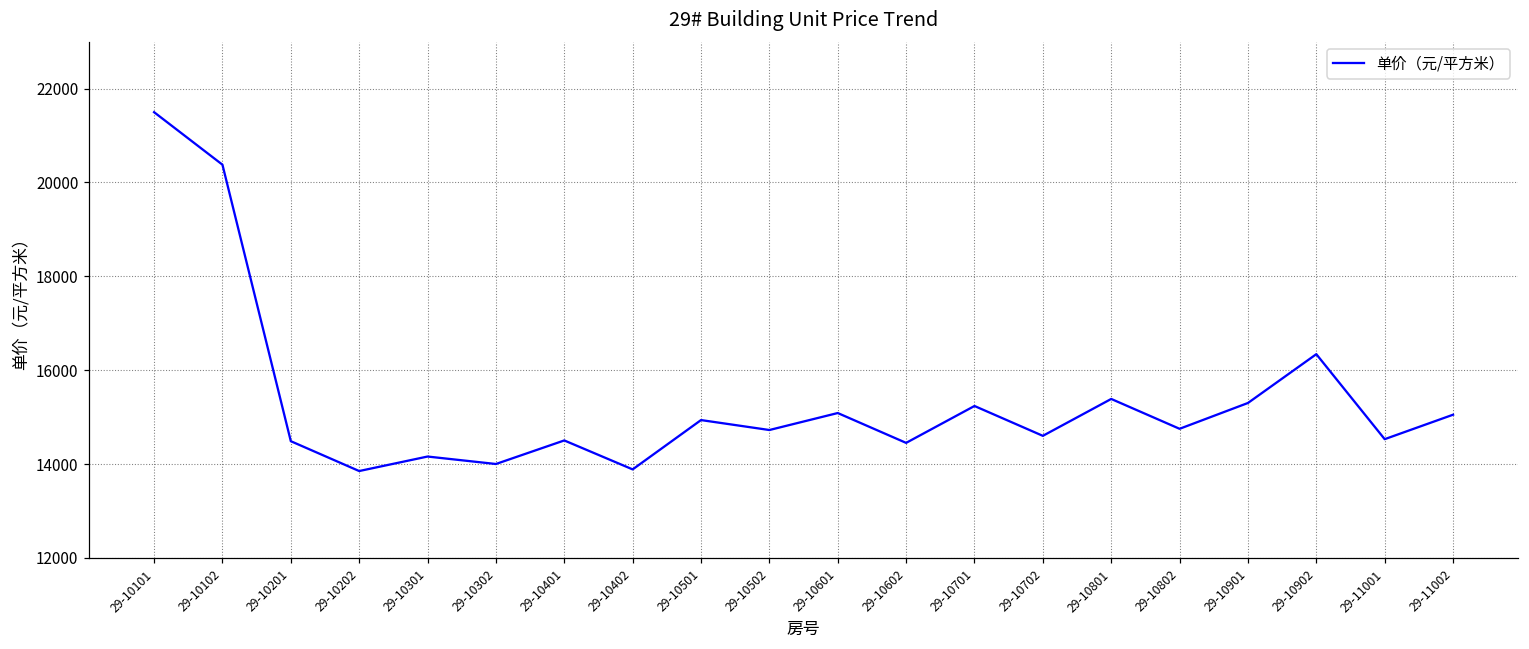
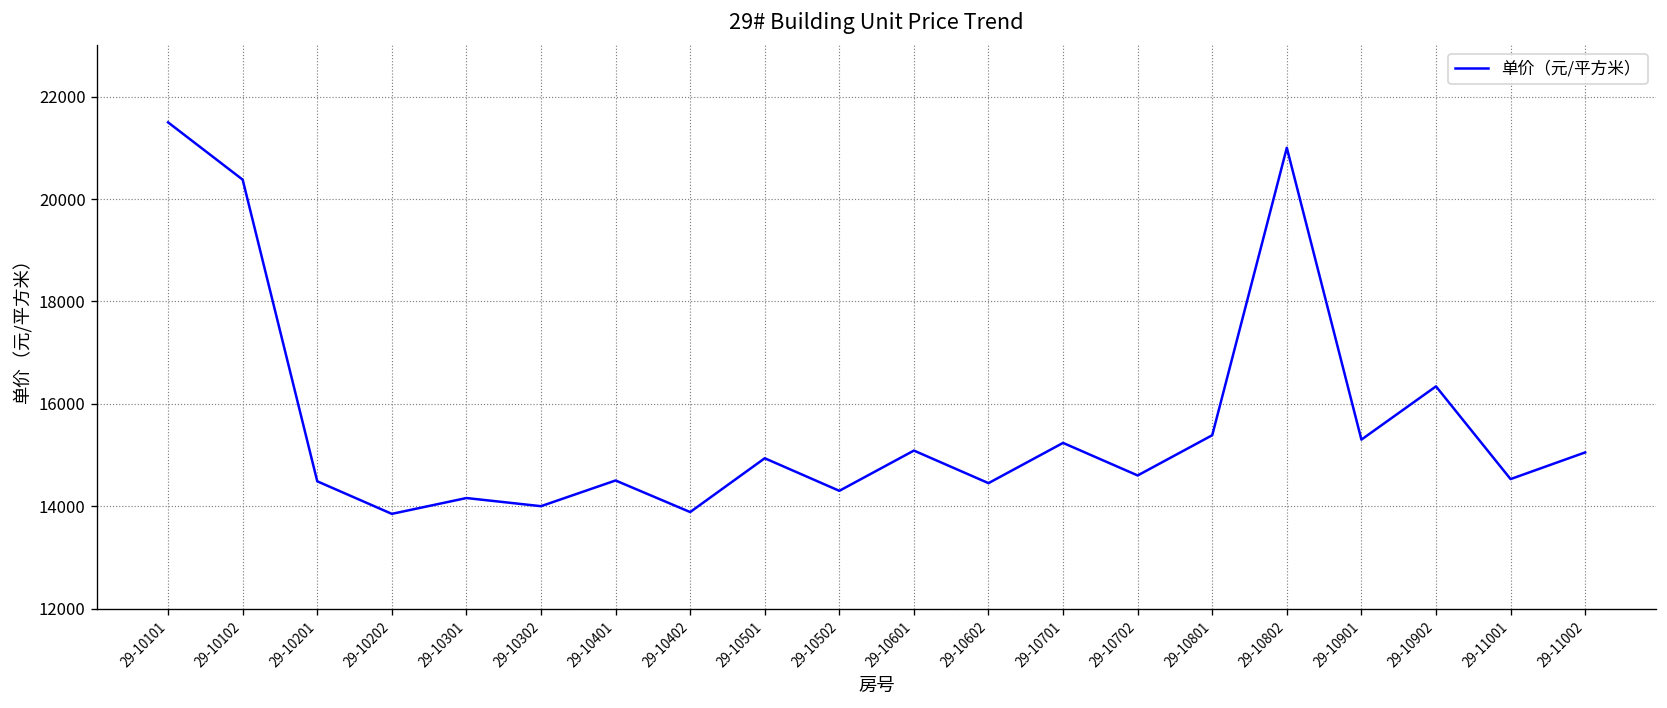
  {
    "29-10101": 21500,
    "29-10102": 20400,
    "29-10201": 14500,
    "29-10202": 13900,
    "29-10301": 14200,
    "29-10302": 14000,
    "29-10401": 14500,
    "29-10402": 13900,
    "29-10501": 14900,
-   "29-10502": 14700,
+   "29-10502": 14300,
    "29-10601": 15100,
    "29-10602": 14500,
    "29-10701": 15200,
    "29-10702": 14600,
    "29-10801": 15400,
-   "29-10802": 14800,
+   "29-10802": 21000,
    "29-10901": 15300,
    "29-10902": 16300,
    "29-11001": 14500,
    "29-11002": 15100
  }
